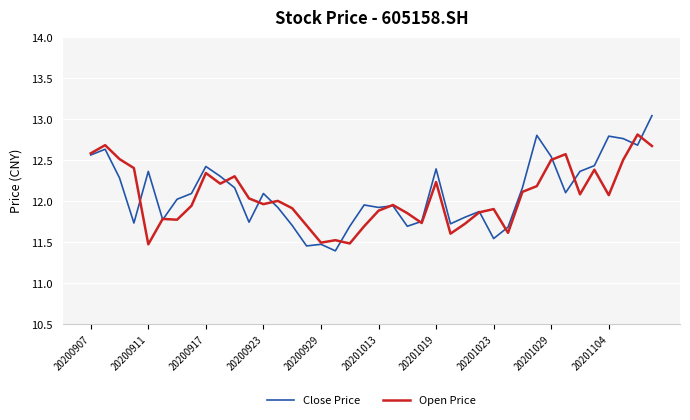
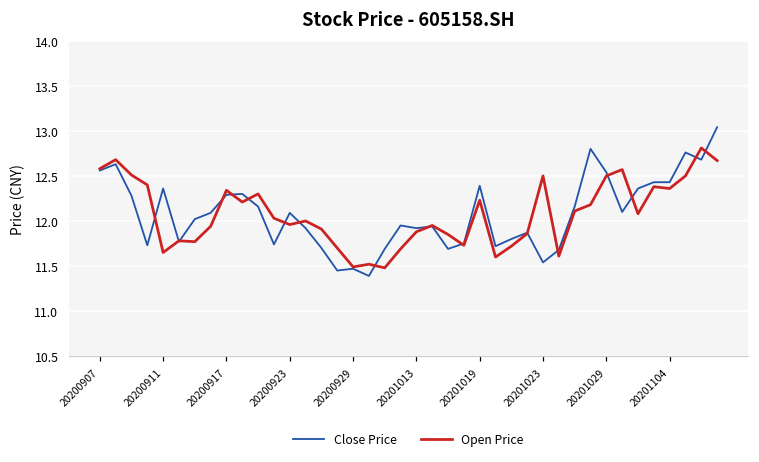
  {
    "Close Price": {
      "20200911": 12.4,
-     "20200917": 12.4,
+     "20200917": 12.3,
      "20200923": 12.1,
      "20201013": 11.9,
      "20201019": 12.4,
      "20201023": 11.5,
      "20201029": 12.5,
-     "20201104": 12.8
+     "20201104": 12.4
    },
    "Open Price": {
-     "20200911": 11.5,
+     "20200911": 11.7,
      "20200917": 12.3,
      "20200923": 12.0,
      "20201013": 11.9,
      "20201019": 12.2,
-     "20201023": 11.9,
+     "20201023": 12.5,
      "20201029": 12.5,
-     "20201104": 12.1
+     "20201104": 12.4
    }
  }
